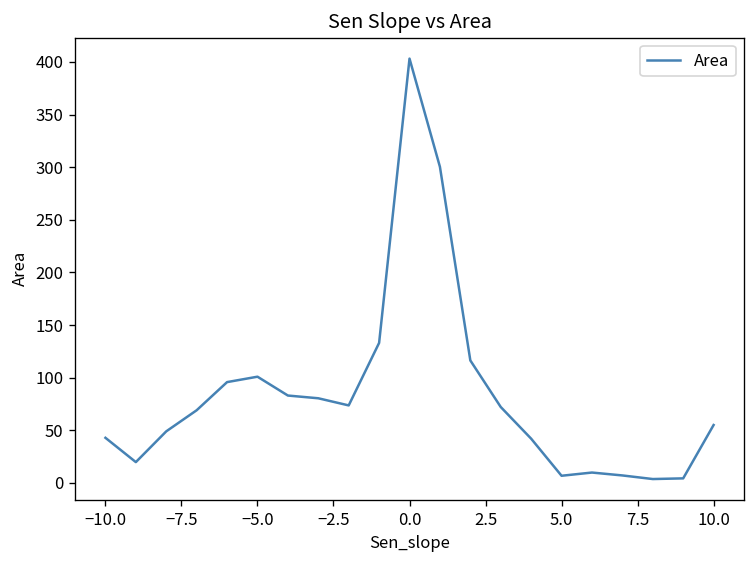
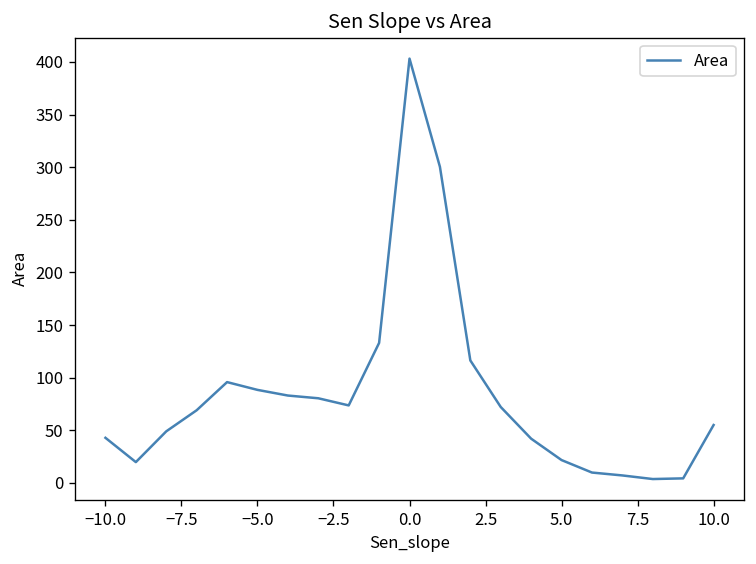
  {
    "−10.0": 40,
-   "−5.0": 100,
+   "−5.0": 90,
    "0.0": 400,
-   "5.0": 10,
+   "5.0": 20,
    "10.0": 50
  }
